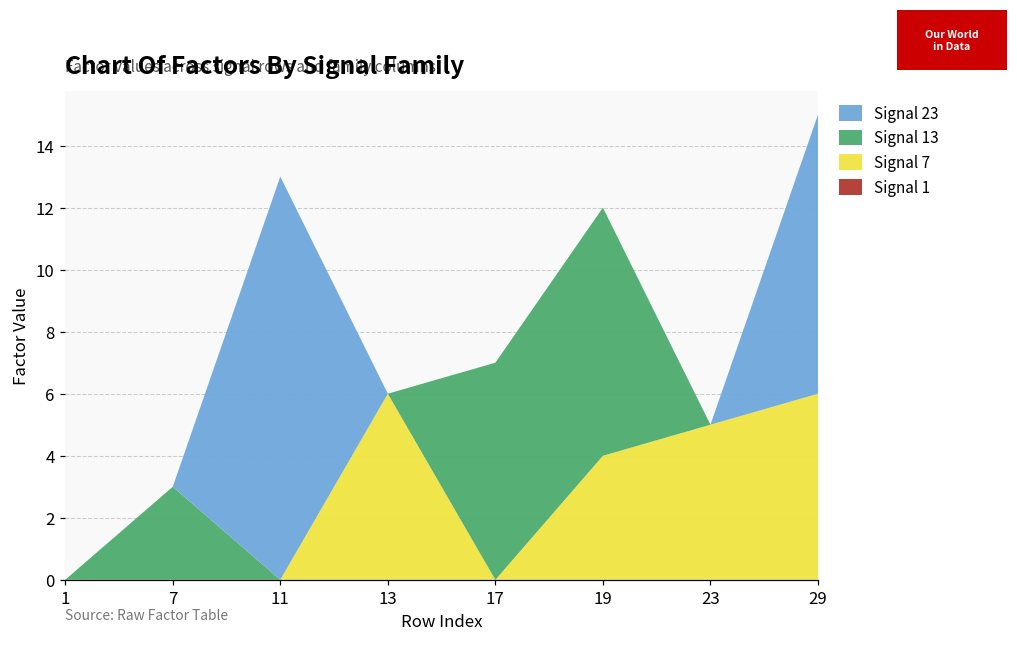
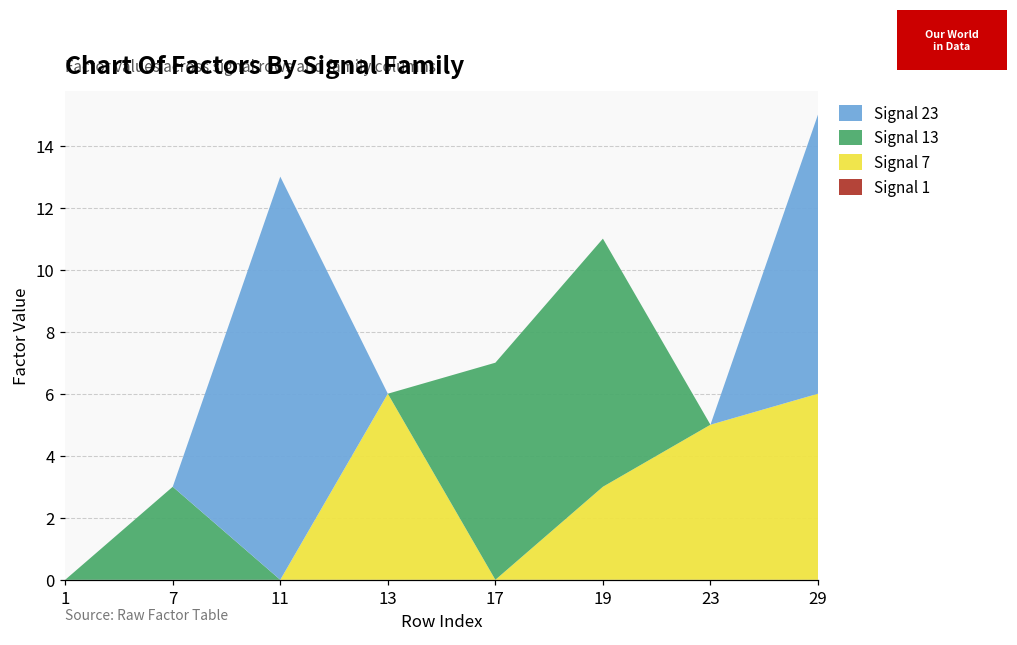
  {
    "Signal 1": {
      "13": 0,
      "19": 0,
      "23": 0,
      "29": 0
    },
    "Signal 7": {
-     "19": 4
+     "19": 3
    },
    "Signal 23": {
      "11": 13,
      "29": 9
    }
  }
